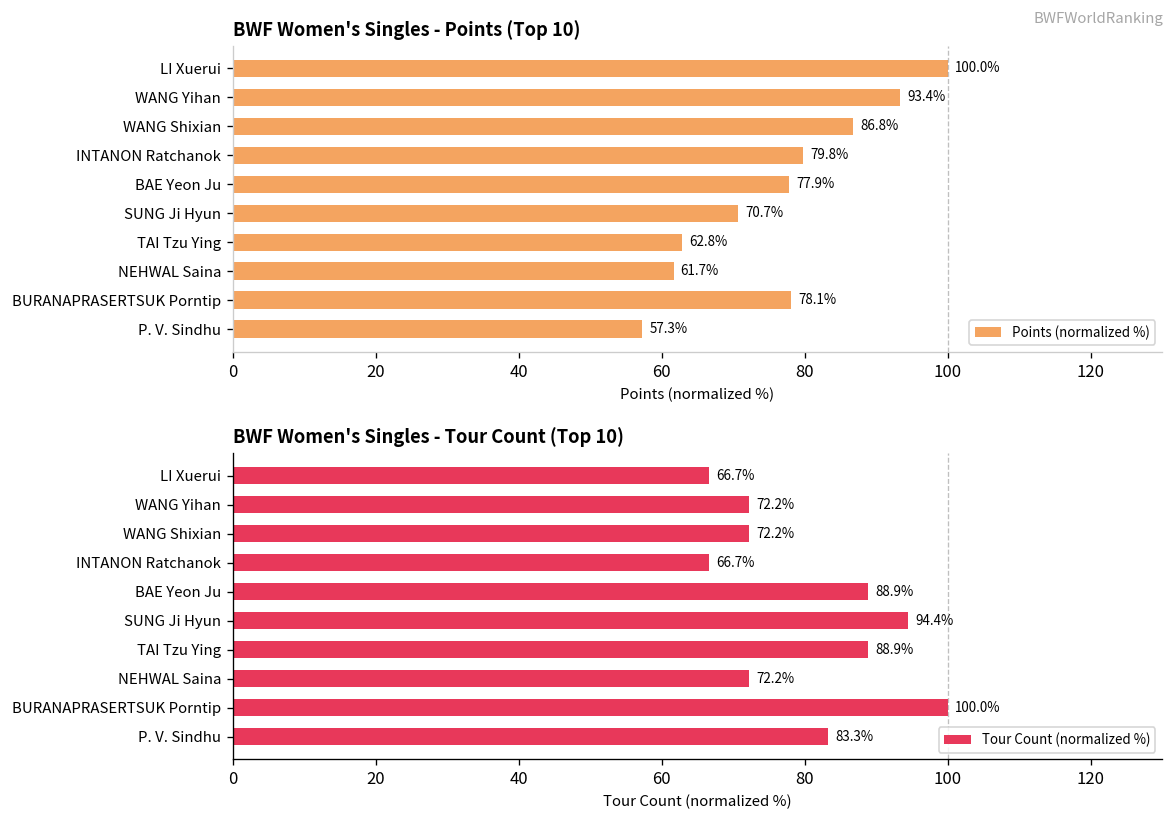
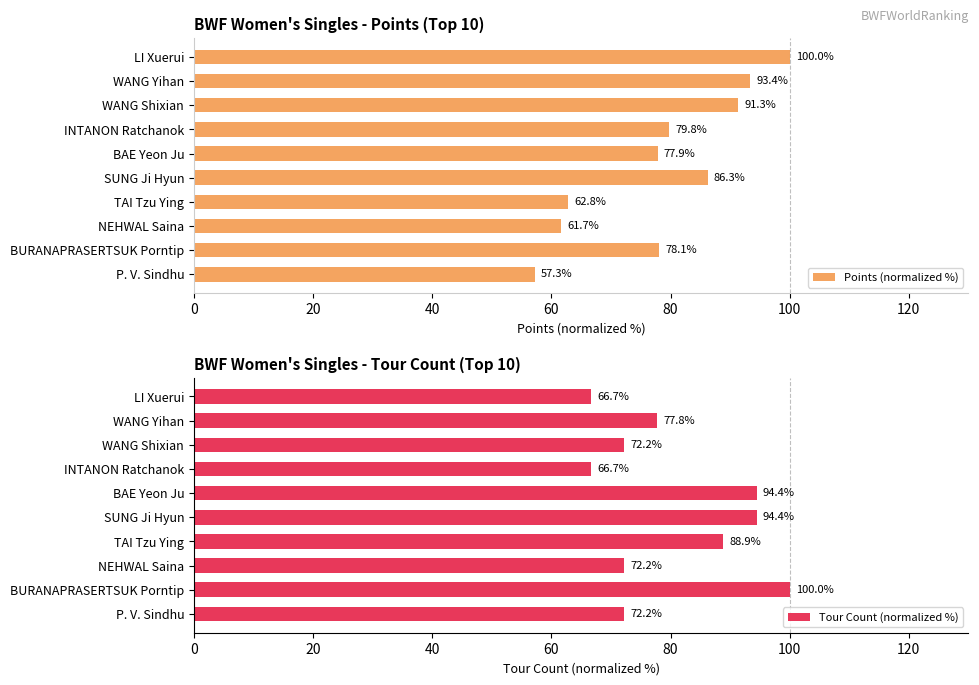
  {
    "BWF Women's Singles - Points (Top 10)": {
      "LI Xuerui": "100.0%",
      "WANG Yihan": "93.4%",
-     "WANG Shixian": "86.8%",
+     "WANG Shixian": "91.3%",
      "INTANON Ratchanok": "79.8%",
      "BAE Yeon Ju": "77.9%",
-     "SUNG Ji Hyun": "70.7%",
+     "SUNG Ji Hyun": "86.3%",
      "TAI Tzu Ying": "62.8%",
      "NEHWAL Saina": "61.7%",
      "BURANAPRASERTSUK Porntip": "78.1%",
      "P. V. Sindhu": "57.3%"
    },
    "BWF Women's Singles - Tour Count (Top 10)": {
      "LI Xuerui": "66.7%",
-     "WANG Yihan": "72.2%",
+     "WANG Yihan": "77.8%",
      "WANG Shixian": "72.2%",
      "INTANON Ratchanok": "66.7%",
-     "BAE Yeon Ju": "88.9%",
+     "BAE Yeon Ju": "94.4%",
      "SUNG Ji Hyun": "94.4%",
      "TAI Tzu Ying": "88.9%",
      "NEHWAL Saina": "72.2%",
      "BURANAPRASERTSUK Porntip": "100.0%",
-     "P. V. Sindhu": "83.3%"
+     "P. V. Sindhu": "72.2%"
    }
  }
